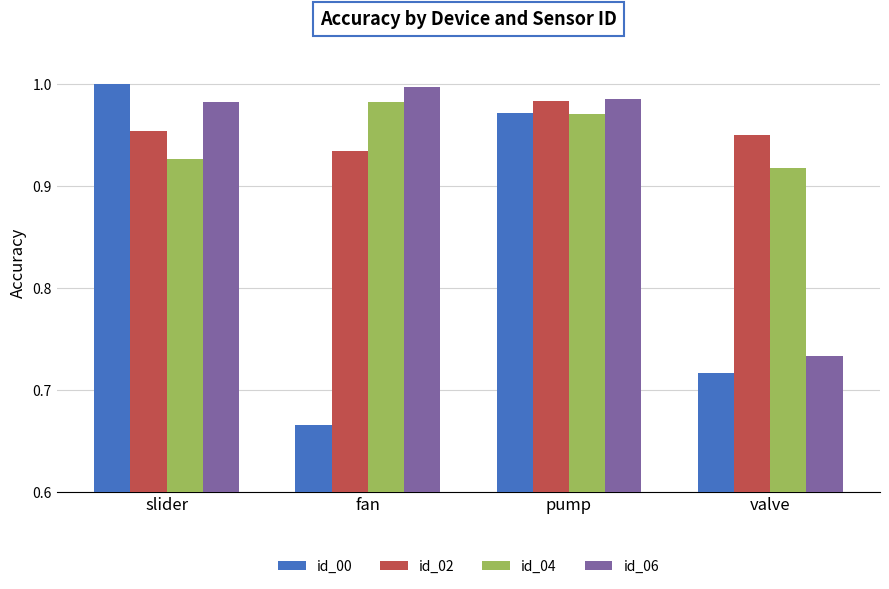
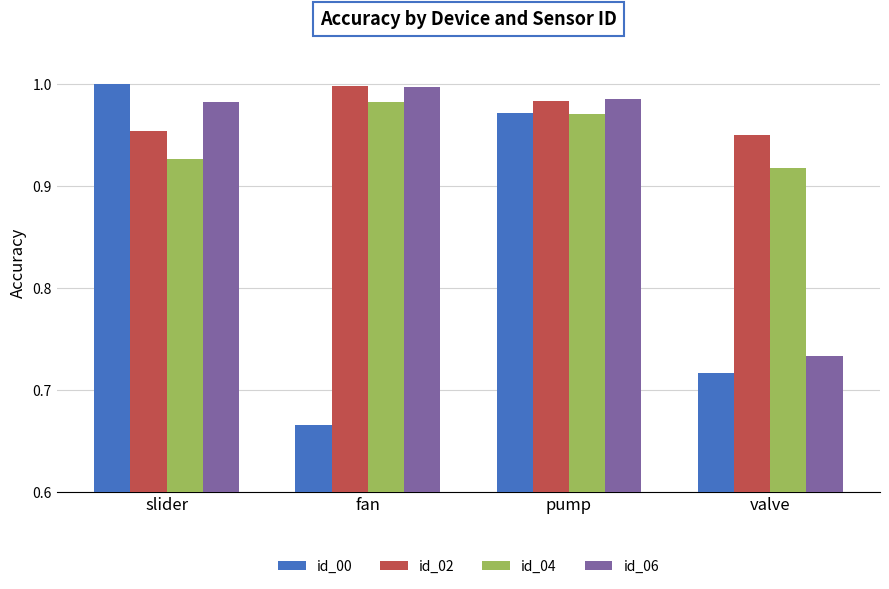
  {
    "id_00": {
      "slider": 1.000,
      "fan": 0.666,
      "pump": 0.971,
      "valve": 0.716
    },
    "id_02": {
      "slider": 0.954,
-     "fan": 0.934,
+     "fan": 0.997,
      "pump": 0.983,
      "valve": 0.950
    },
    "id_04": {
      "slider": 0.927,
      "fan": 0.982,
      "pump": 0.970,
      "valve": 0.918
    },
    "id_06": {
      "slider": 0.982,
      "fan": 0.997,
      "pump": 0.985,
      "valve": 0.733
    }
  }
